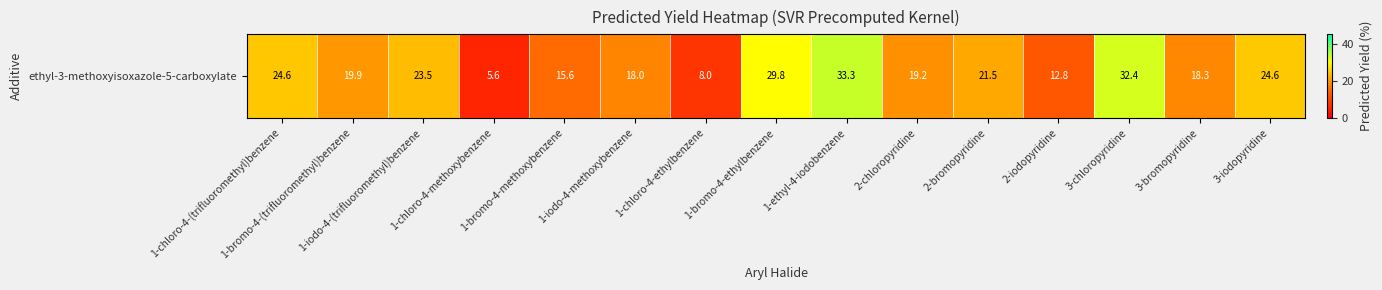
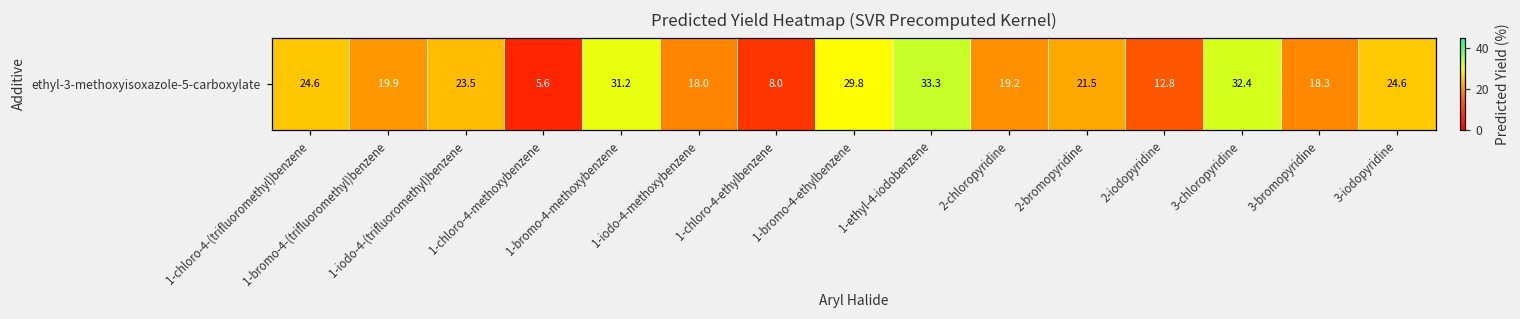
  {
    "ethyl-3-methoxyisoxazole-5-carboxylate": {
      "1-chloro-4-(trifluoromethyl)benzene": 24.6,
      "1-bromo-4-(trifluoromethyl)benzene": 19.9,
      "1-iodo-4-(trifluoromethyl)benzene": 23.5,
      "1-chloro-4-methoxybenzene": 5.6,
-     "1-bromo-4-methoxybenzene": 15.6,
+     "1-bromo-4-methoxybenzene": 31.2,
      "1-iodo-4-methoxybenzene": 18.0,
      "1-chloro-4-ethylbenzene": 8.0,
      "1-bromo-4-ethylbenzene": 29.8,
      "1-ethyl-4-iodobenzene": 33.3,
      "2-chloropyridine": 19.2,
      "2-bromopyridine": 21.5,
      "2-iodopyridine": 12.8,
      "3-chloropyridine": 32.4,
      "3-bromopyridine": 18.3,
      "3-iodopyridine": 24.6
    }
  }
